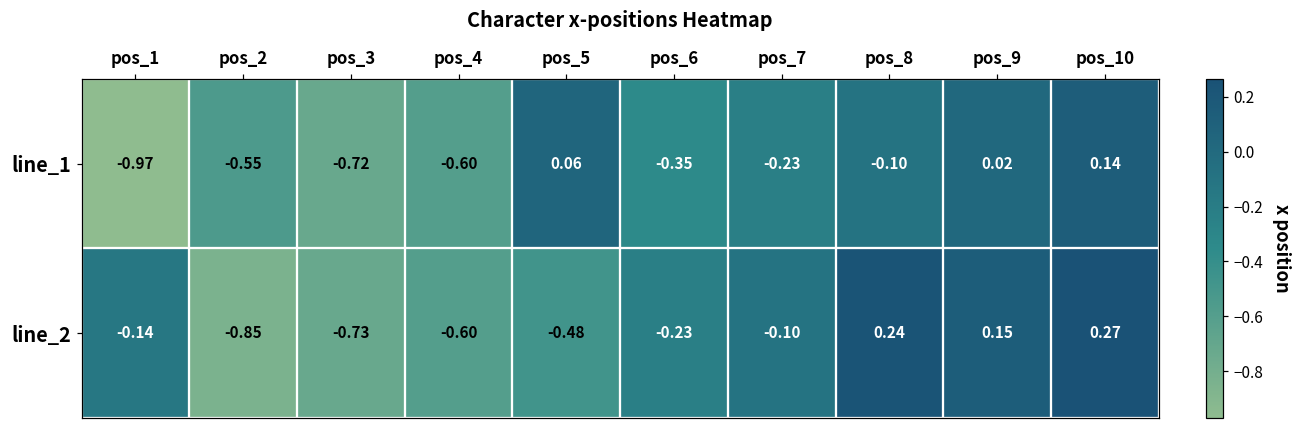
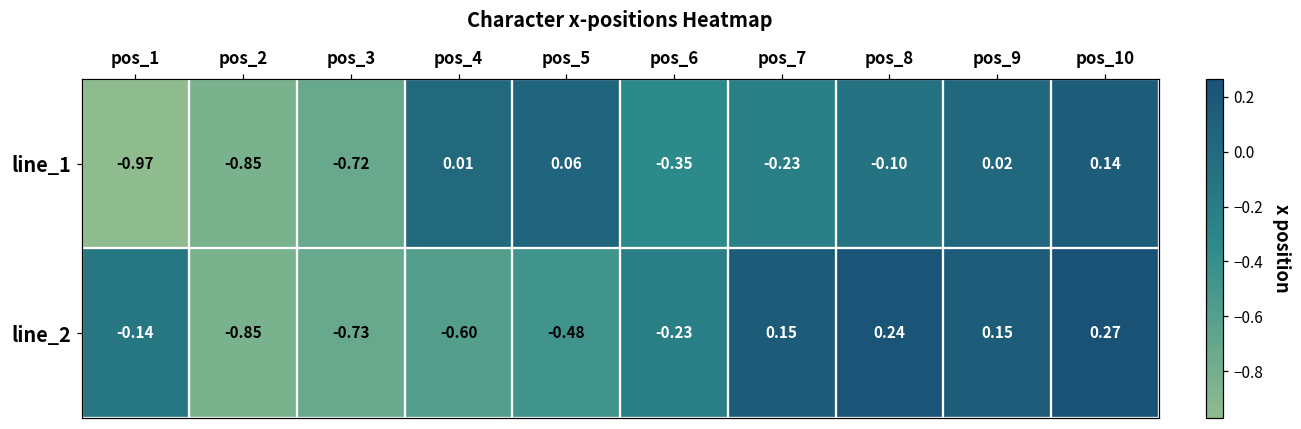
  {
    "line_1": {
      "pos_1": -0.97,
-     "pos_2": -0.55,
+     "pos_2": -0.85,
      "pos_3": -0.72,
-     "pos_4": -0.60,
+     "pos_4": 0.01,
      "pos_5": 0.06,
      "pos_6": -0.35,
      "pos_7": -0.23,
      "pos_8": -0.10,
      "pos_9": 0.02,
      "pos_10": 0.14
    },
    "line_2": {
      "pos_1": -0.14,
      "pos_2": -0.85,
      "pos_3": -0.73,
      "pos_4": -0.60,
      "pos_5": -0.48,
      "pos_6": -0.23,
-     "pos_7": -0.10,
+     "pos_7": 0.15,
      "pos_8": 0.24,
      "pos_9": 0.15,
      "pos_10": 0.27
    }
  }
